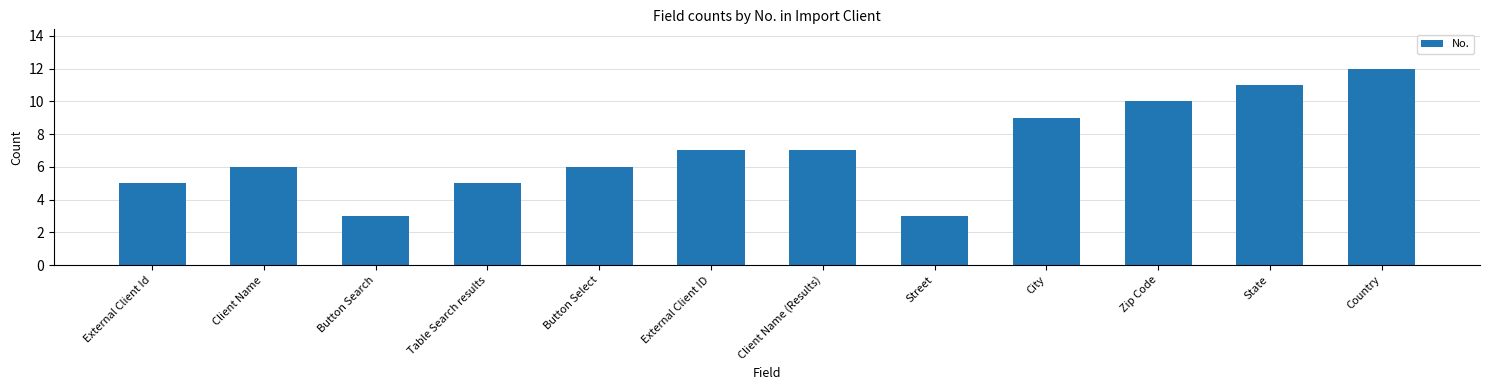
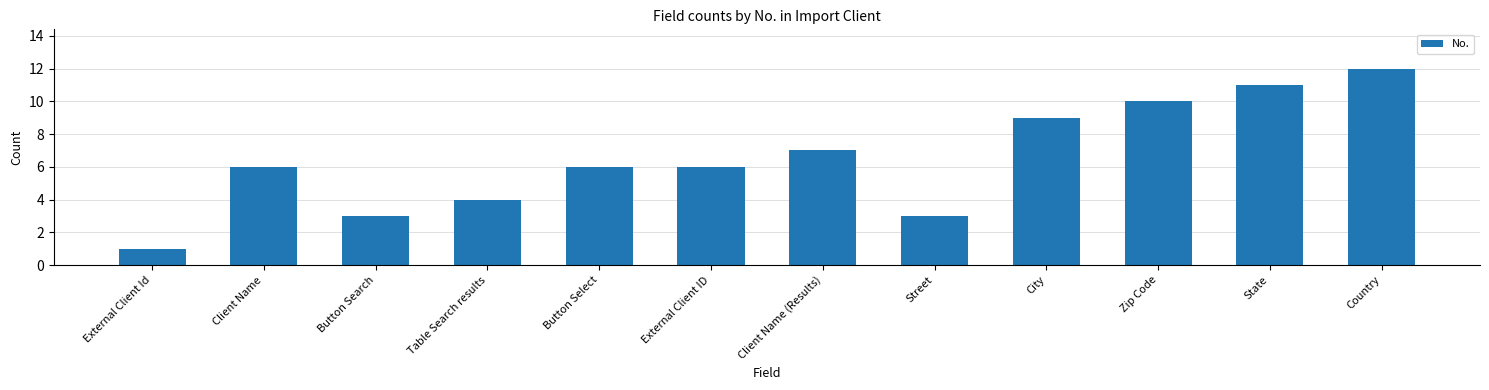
  {
-   "External Client Id": 5,
+   "External Client Id": 1,
    "Client Name": 6,
    "Button Search": 3,
-   "Table Search results": 5,
+   "Table Search results": 4,
    "Button Select": 6,
-   "External Client ID": 7,
+   "External Client ID": 6,
    "Client Name (Results)": 7,
    "Street": 3,
    "City": 9,
    "Zip Code": 10,
    "State": 11,
    "Country": 12
  }
